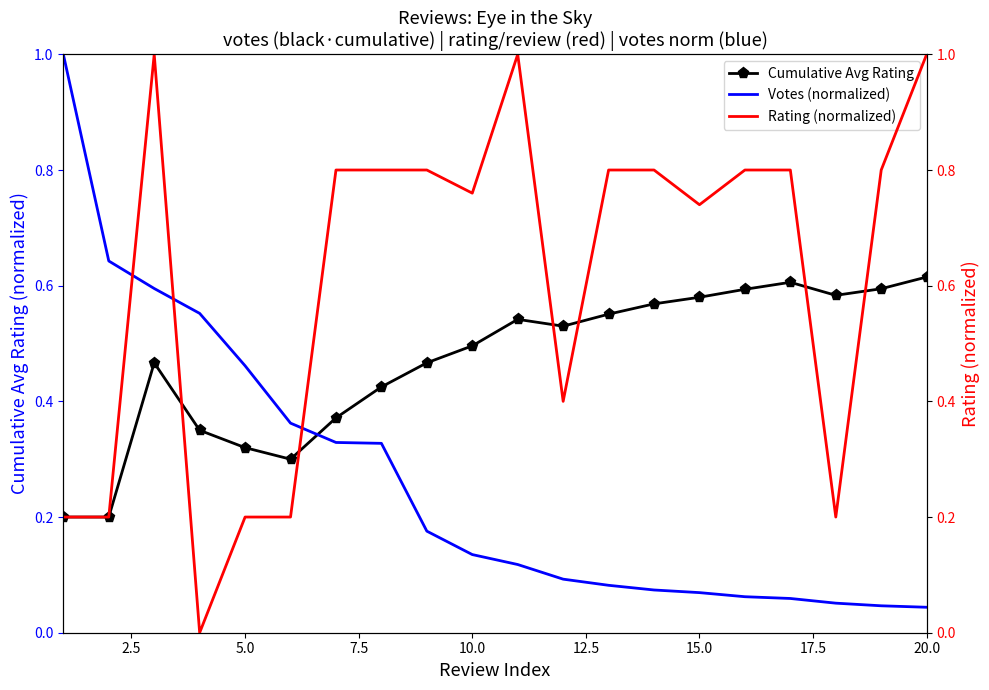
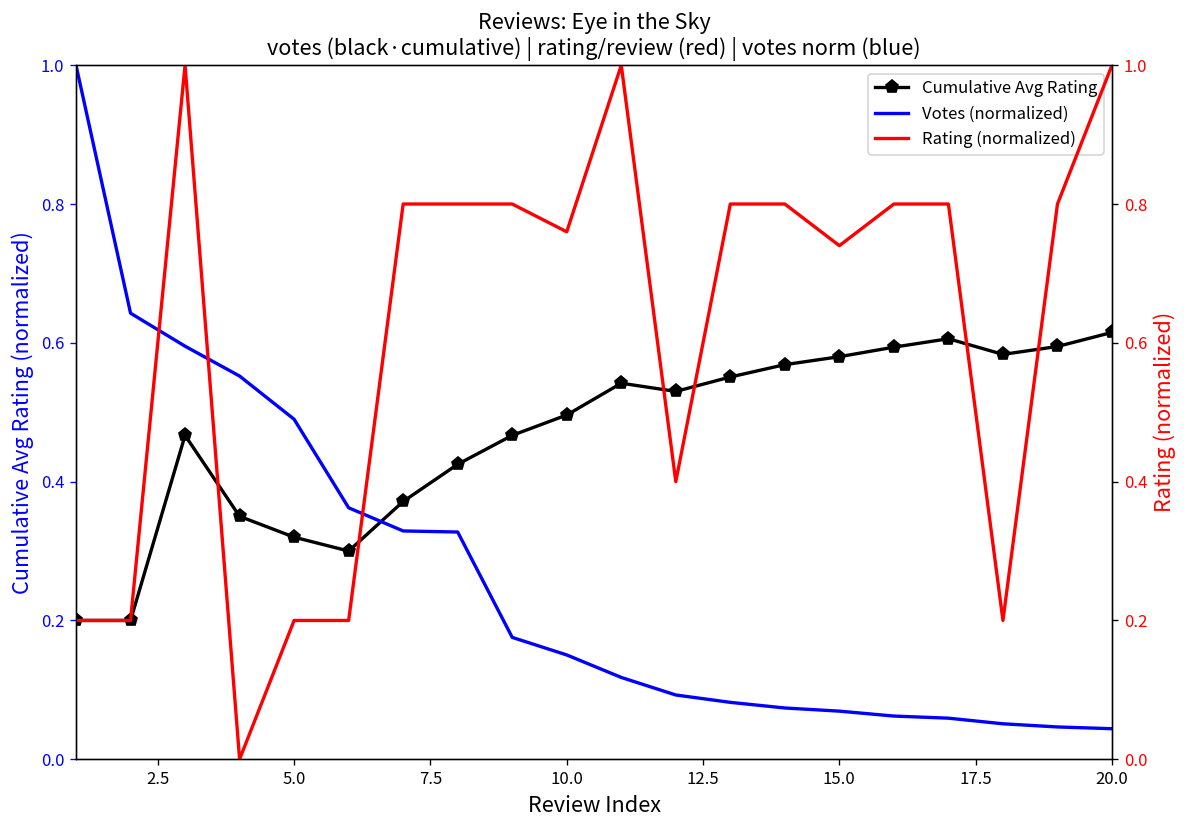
  {
    "Cumulative Avg Rating": {
      "5.0": 0.32,
      "10.0": 0.50,
      "15.0": 0.58,
      "20.0": 0.62
    },
    "Votes (normalized)": {
-     "5.0": 0.46,
-     "10.0": 0.14,
+     "5.0": 0.49,
+     "10.0": 0.15,
      "15.0": 0.07,
      "20.0": 0.04
    },
    "Rating (normalized)": {
      "5.0": 0.20,
      "10.0": 0.76,
      "15.0": 0.74,
      "20.0": 1.00
    }
  }
